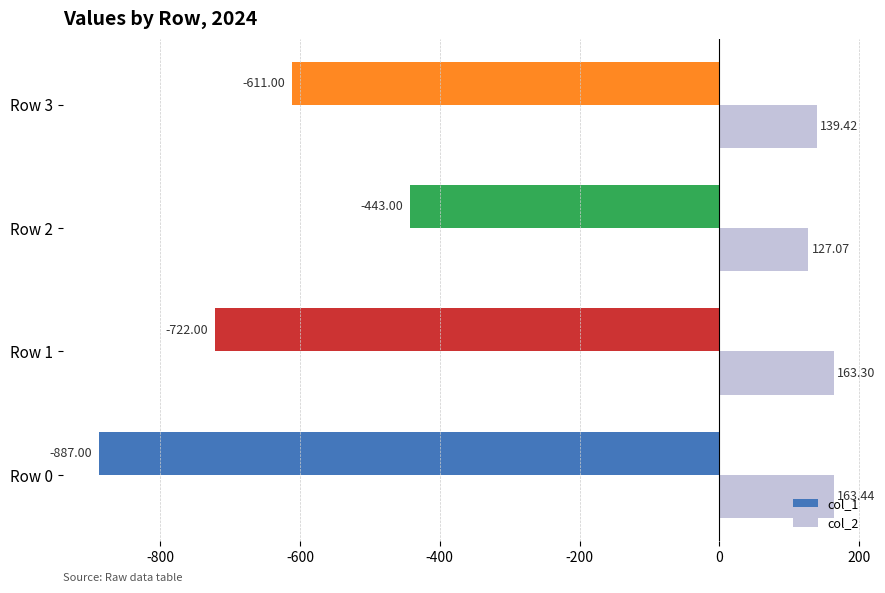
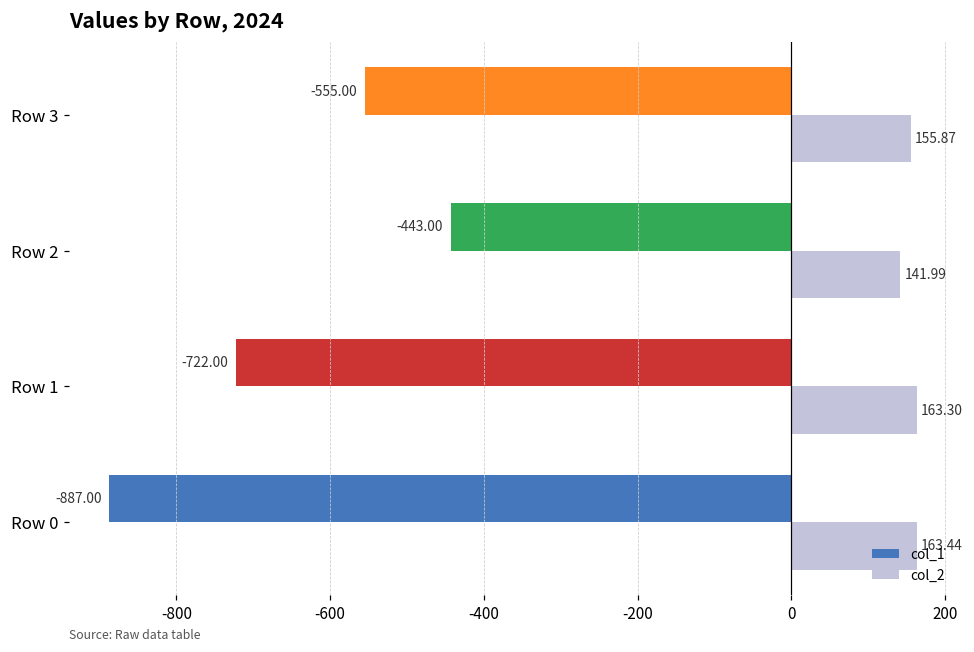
  {
    "col_1": {
-     "Row 3": -611.00,
+     "Row 3": -555.00,
      "Row 2": -443.00,
      "Row 1": -722.00,
      "Row 0": -887.00
    },
    "col_2": {
-     "Row 3": 139.42,
-     "Row 2": 127.07,
+     "Row 3": 155.87,
+     "Row 2": 141.99,
      "Row 1": 163.30,
      "Row 0": 163.44
    }
  }
